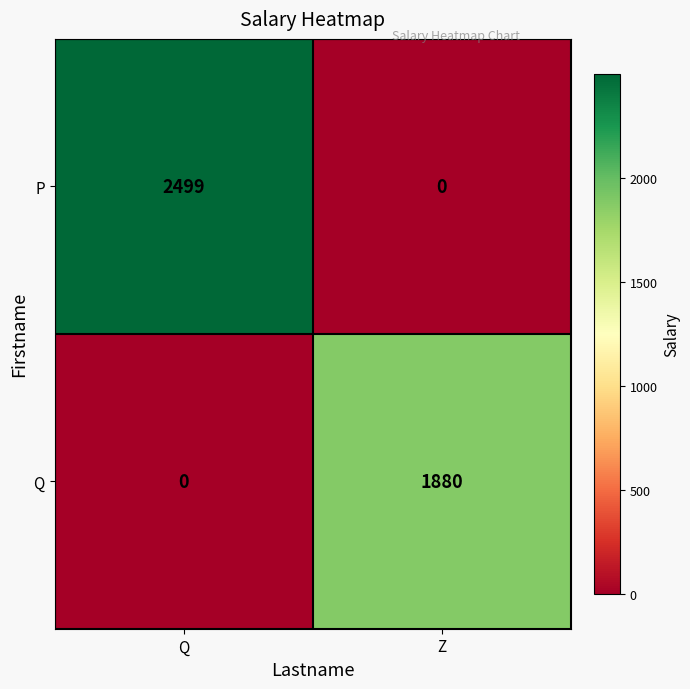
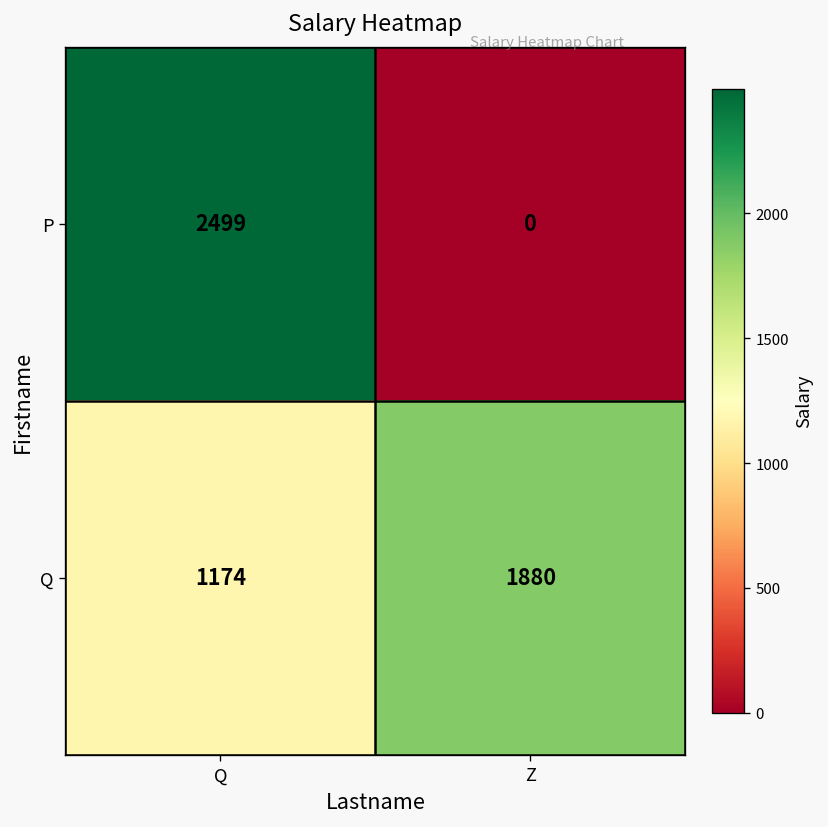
  {
    "P": {
      "Q": 2499,
      "Z": 0
    },
    "Q": {
-     "Q": 0,
+     "Q": 1174,
      "Z": 1880
    }
  }
